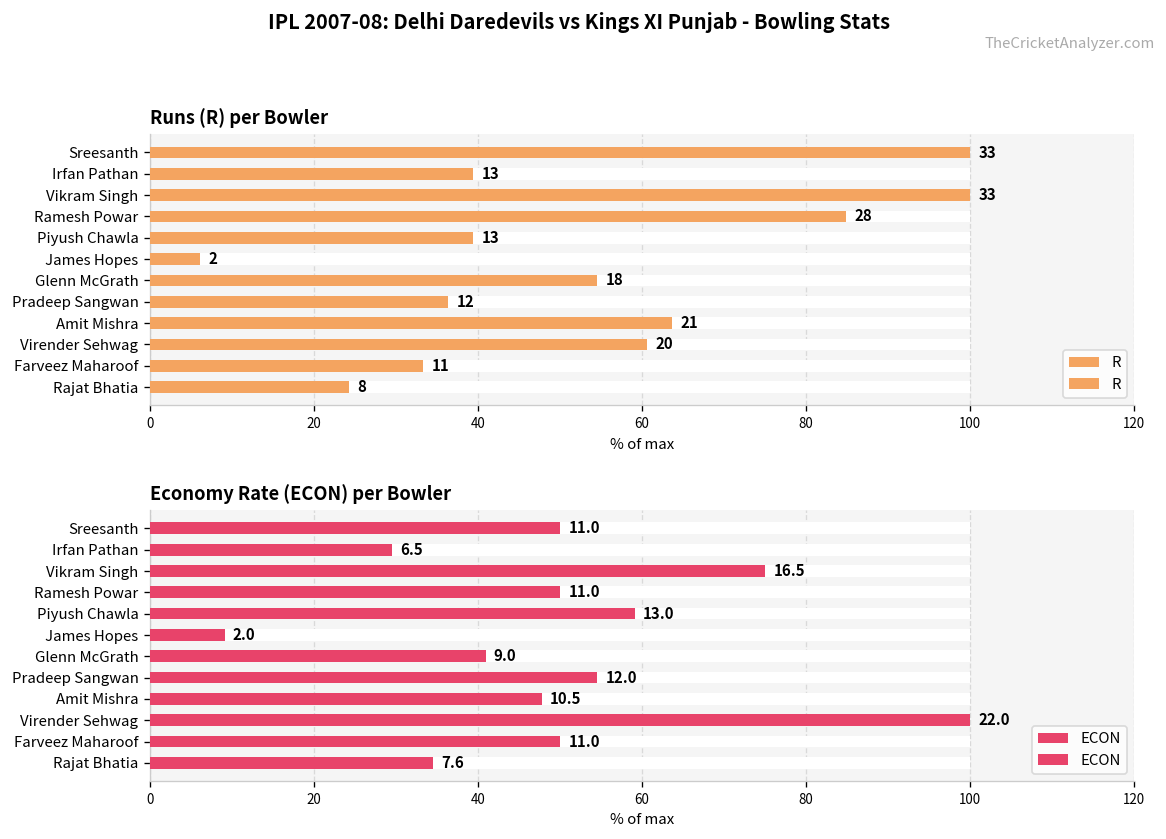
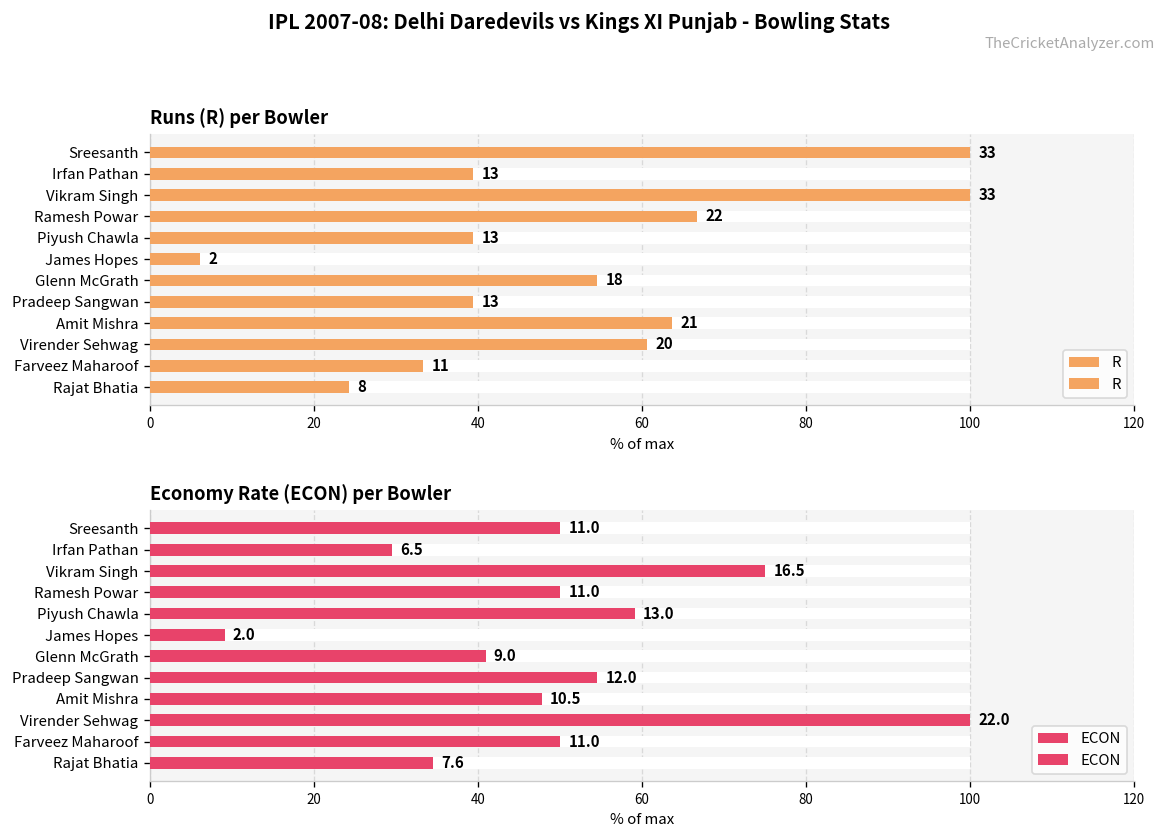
  {
    "Runs (R) per Bowler": {
      "R": {
-       "Ramesh Powar": 28,
-       "Pradeep Sangwan": 12
+       "Ramesh Powar": 22,
+       "Pradeep Sangwan": 13
      }
    }
  }
